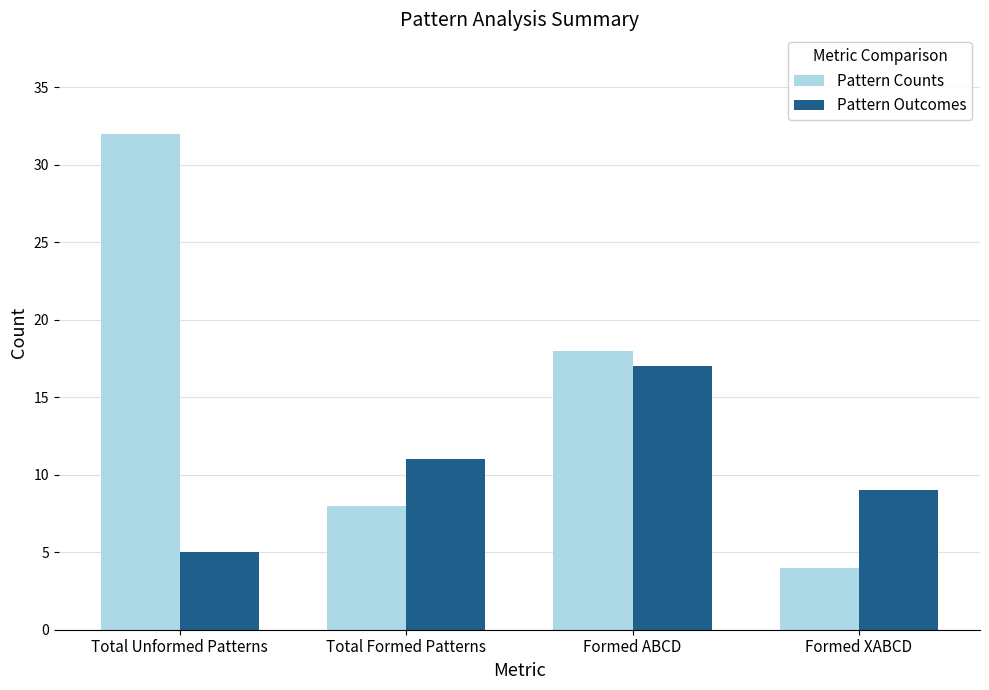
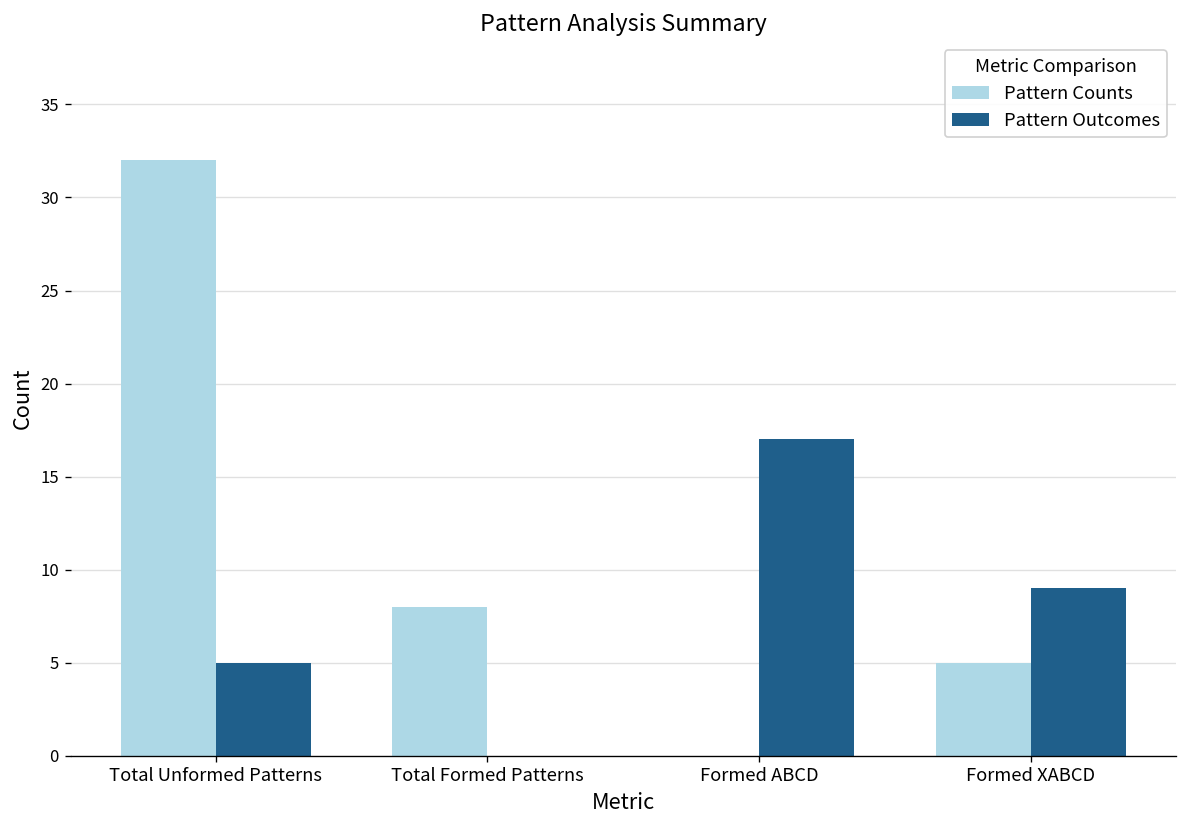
  {
    "Pattern Counts": {
      "Total Unformed Patterns": 32,
      "Total Formed Patterns": 8,
-     "Formed ABCD": 18,
-     "Formed XABCD": 4
+     "Formed ABCD": 0,
+     "Formed XABCD": 5
    },
    "Pattern Outcomes": {
      "Total Unformed Patterns": 5,
-     "Total Formed Patterns": 11,
+     "Total Formed Patterns": 0,
      "Formed ABCD": 17,
      "Formed XABCD": 9
    }
  }
